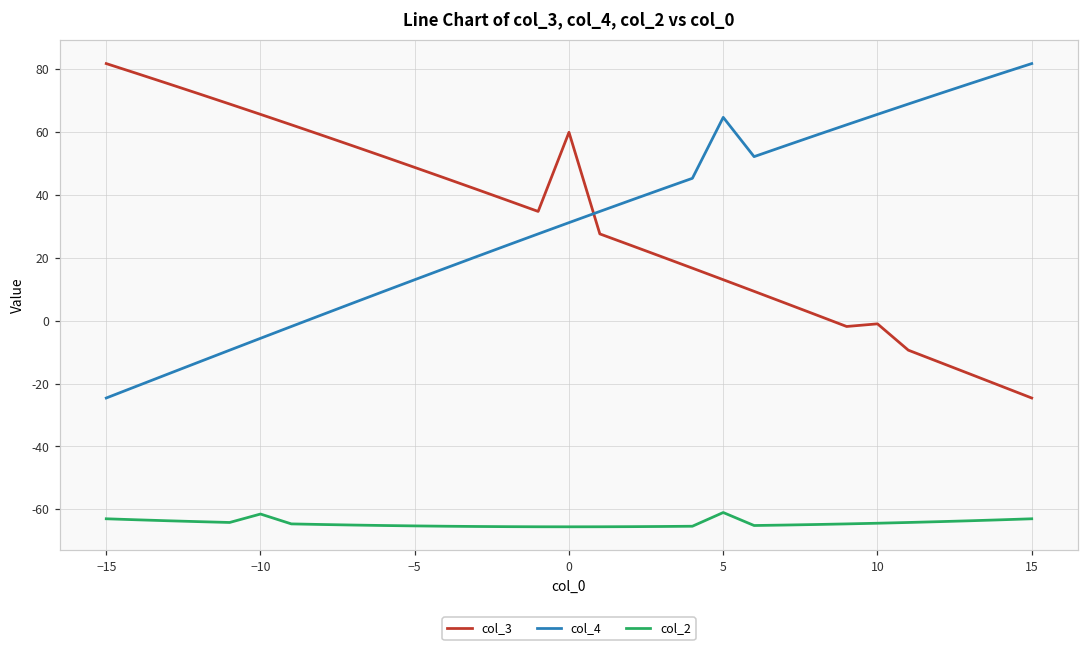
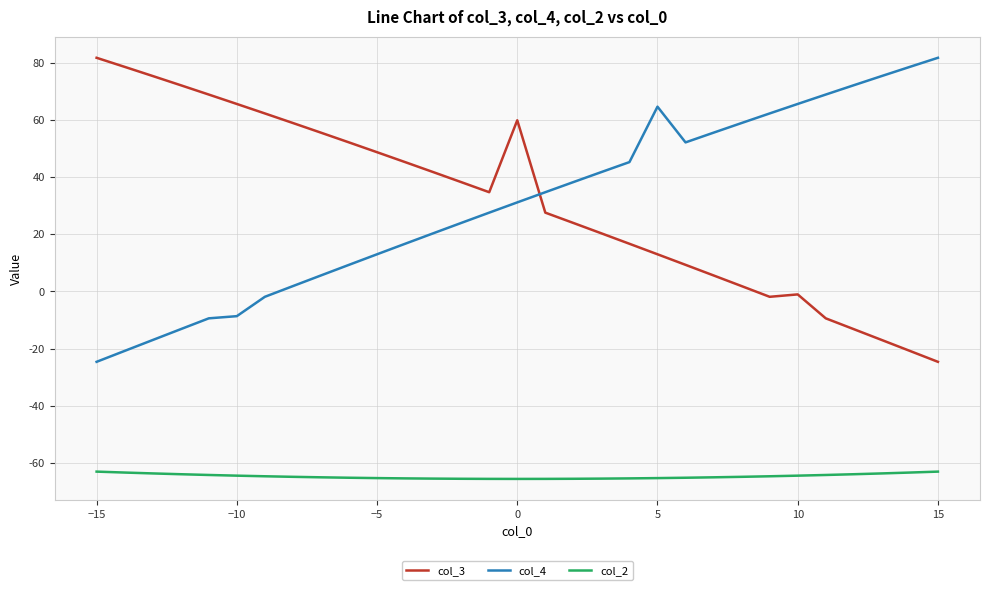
  {
    "col_3": {
      "−15": 82,
      "−10": 66,
      "−5": 49,
      "0": 60,
      "5": 13,
      "10": -1,
      "15": -25
    },
    "col_4": {
      "−15": -25,
-     "−10": -6,
+     "−10": -9,
      "−5": 13,
      "0": 31,
      "5": 65,
      "10": 66,
      "15": 82
    },
    "col_2": {
      "−15": -63,
-     "−10": -61,
+     "−10": -64,
      "−5": -65,
      "0": -66,
-     "5": -61,
+     "5": -65,
      "10": -64,
      "15": -63
    }
  }
